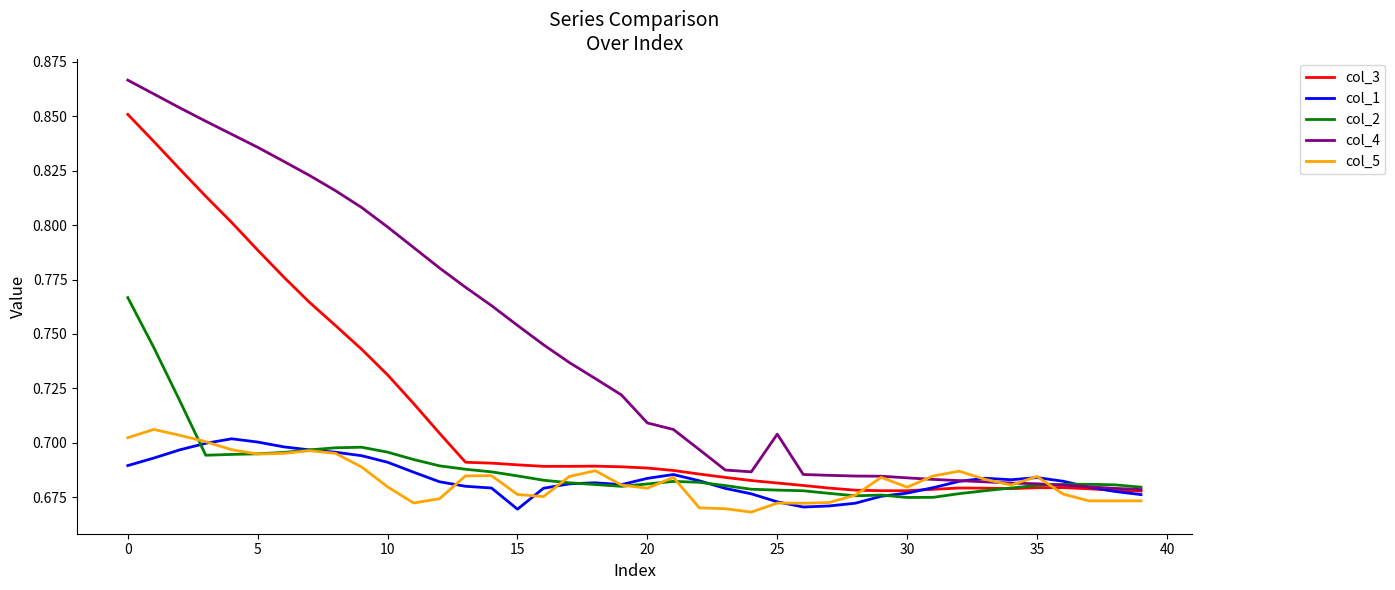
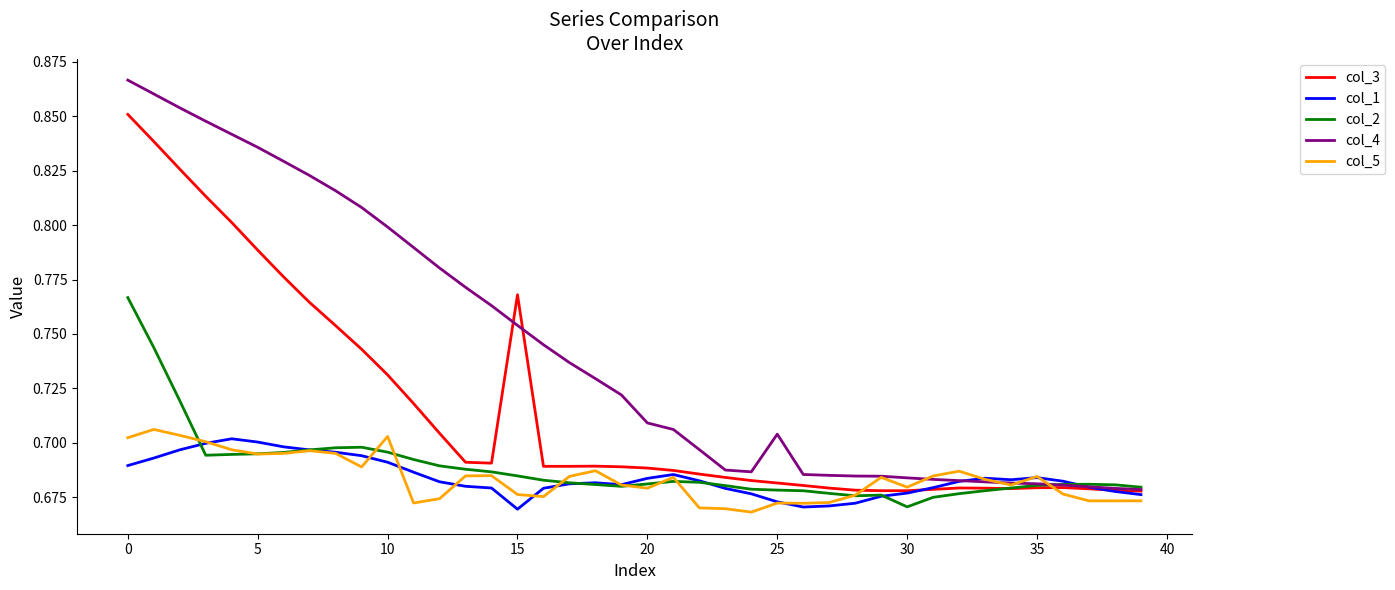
  {
    "col_3": {
      "0": 0.851,
      "5": 0.789,
      "10": 0.731,
-     "15": 0.690,
+     "15": 0.768,
      "20": 0.688,
      "25": 0.682
    },
    "col_1": {
      "0": 0.690,
      "5": 0.700,
      "10": 0.691,
      "15": 0.670,
      "20": 0.684
    },
    "col_2": {
      "0": 0.767,
      "10": 0.696,
      "15": 0.685,
      "20": 0.681,
      "25": 0.678,
-     "30": 0.675
+     "30": 0.671
    },
    "col_4": {
      "0": 0.867,
      "5": 0.836,
      "10": 0.799,
      "15": 0.754,
      "20": 0.709,
      "25": 0.704,
      "30": 0.684
    },
    "col_5": {
      "0": 0.702,
-     "10": 0.680,
+     "10": 0.703,
      "15": 0.676,
      "20": 0.679,
      "30": 0.680
    }
  }
